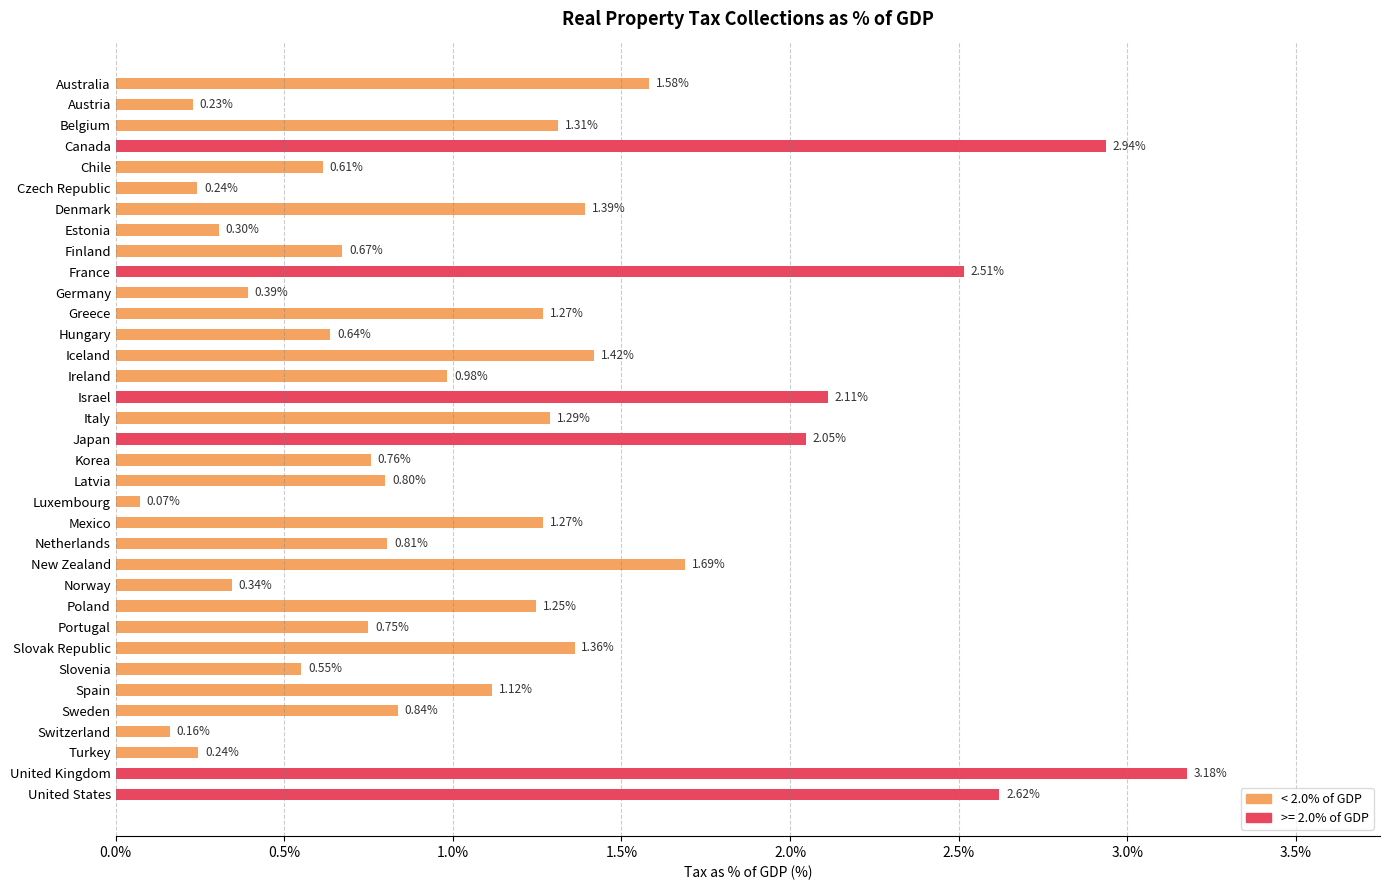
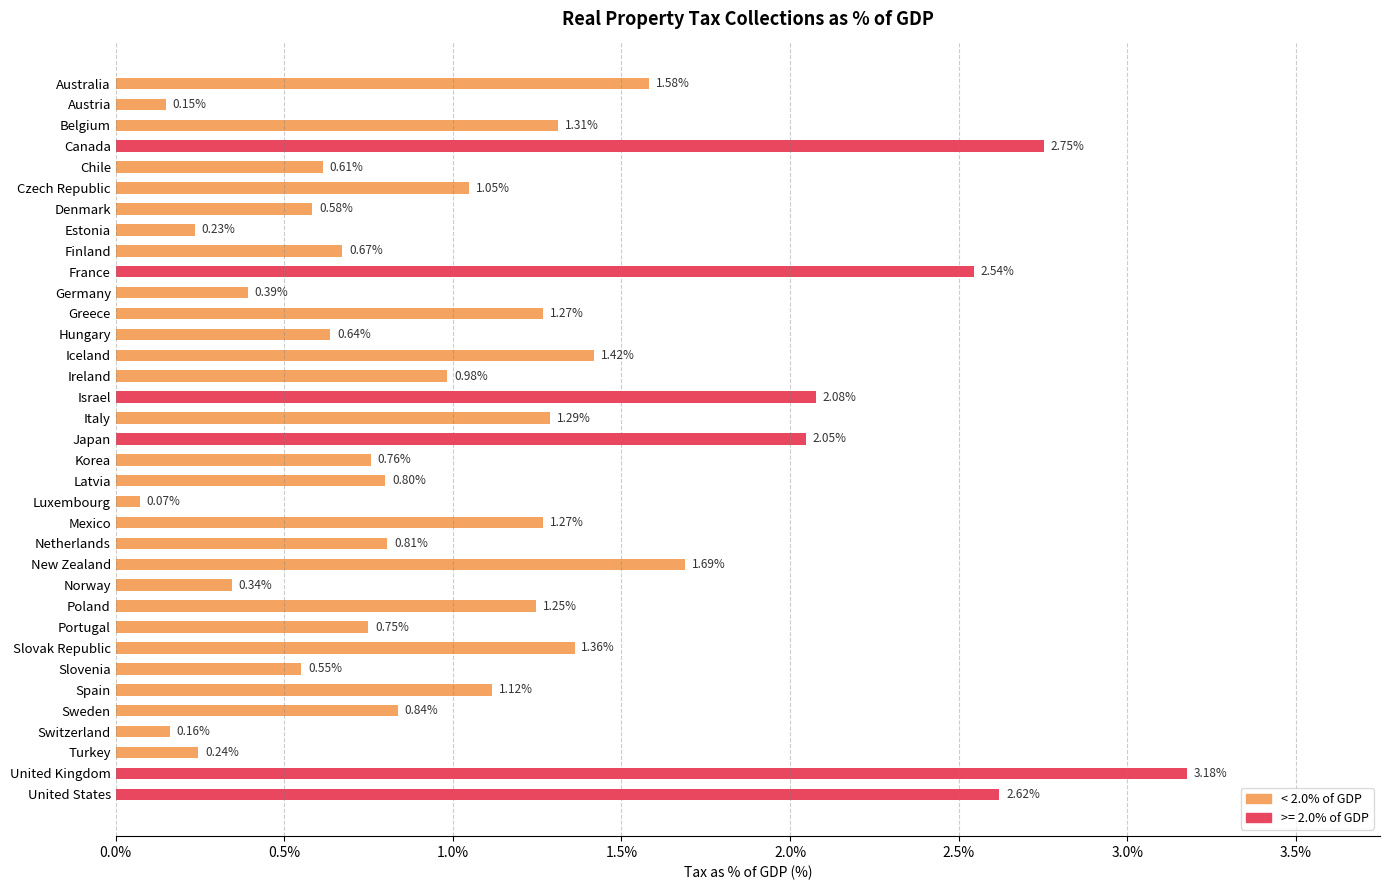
  {
    "Australia": "1.58%",
-   "Austria": "0.23%",
+   "Austria": "0.15%",
    "Belgium": "1.31%",
-   "Canada": "2.94%",
+   "Canada": "2.75%",
    "Chile": "0.61%",
-   "Czech Republic": "0.24%",
-   "Denmark": "1.39%",
-   "Estonia": "0.30%",
+   "Czech Republic": "1.05%",
+   "Denmark": "0.58%",
+   "Estonia": "0.23%",
    "Finland": "0.67%",
-   "France": "2.51%",
+   "France": "2.54%",
    "Germany": "0.39%",
    "Greece": "1.27%",
    "Hungary": "0.64%",
    "Iceland": "1.42%",
    "Ireland": "0.98%",
-   "Israel": "2.11%",
+   "Israel": "2.08%",
    "Italy": "1.29%",
    "Japan": "2.05%",
    "Korea": "0.76%",
    "Latvia": "0.80%",
    "Luxembourg": "0.07%",
    "Mexico": "1.27%",
    "Netherlands": "0.81%",
    "New Zealand": "1.69%",
    "Norway": "0.34%",
    "Poland": "1.25%",
    "Portugal": "0.75%",
    "Slovak Republic": "1.36%",
    "Slovenia": "0.55%",
    "Spain": "1.12%",
    "Sweden": "0.84%",
    "Switzerland": "0.16%",
    "Turkey": "0.24%",
    "United Kingdom": "3.18%",
    "United States": "2.62%"
  }
